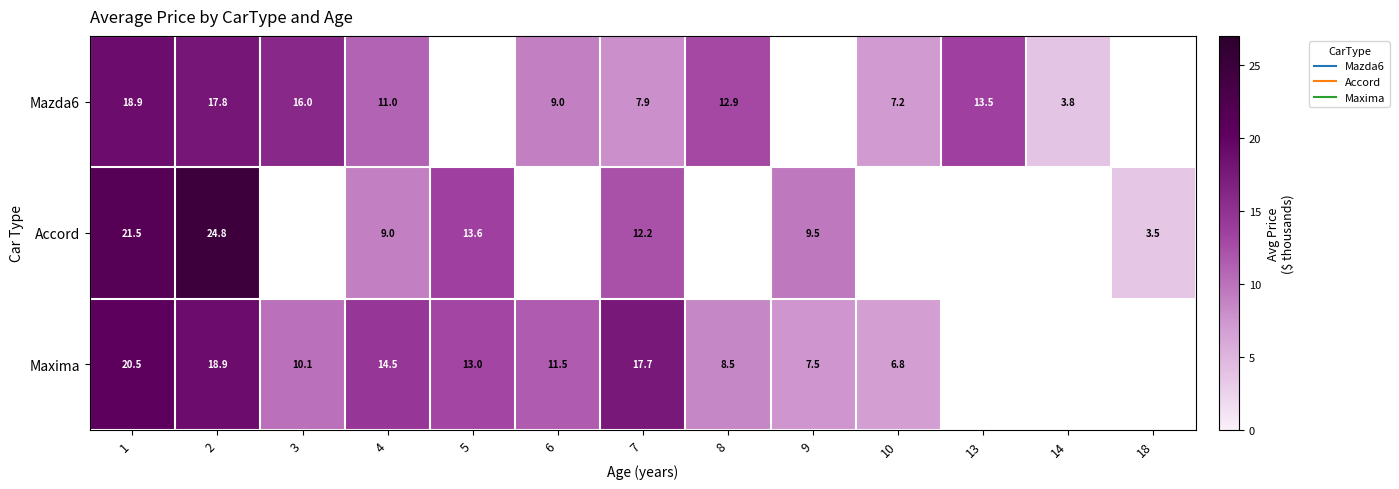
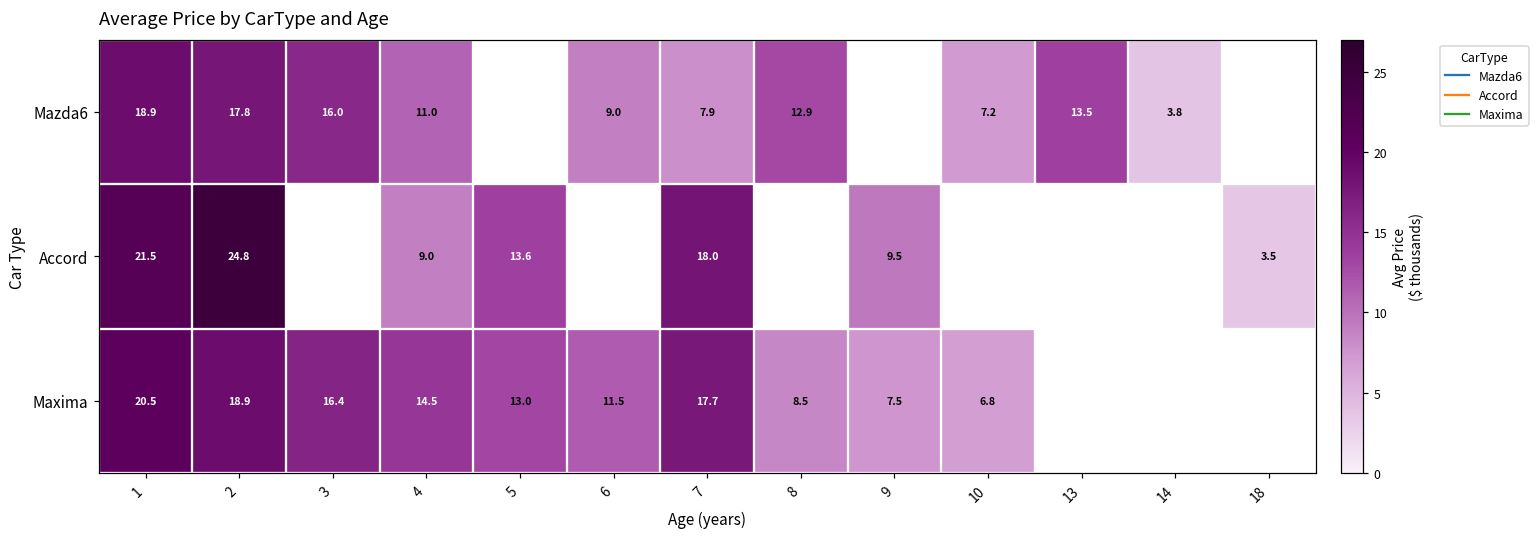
  {
    "Mazda6": {
      "1": 18.9,
      "2": 17.8,
      "3": 16.0,
      "4": 11.0,
      "6": 9.0,
      "7": 7.9,
      "8": 12.9,
      "10": 7.2,
      "13": 13.5,
      "14": 3.8
    },
    "Accord": {
      "1": 21.5,
      "2": 24.8,
      "4": 9.0,
      "5": 13.6,
-     "7": 12.2,
+     "7": 18.0,
      "9": 9.5,
      "18": 3.5
    },
    "Maxima": {
      "1": 20.5,
      "2": 18.9,
-     "3": 10.1,
+     "3": 16.4,
      "4": 14.5,
      "5": 13.0,
      "6": 11.5,
      "7": 17.7,
      "8": 8.5,
      "9": 7.5,
      "10": 6.8
    }
  }
